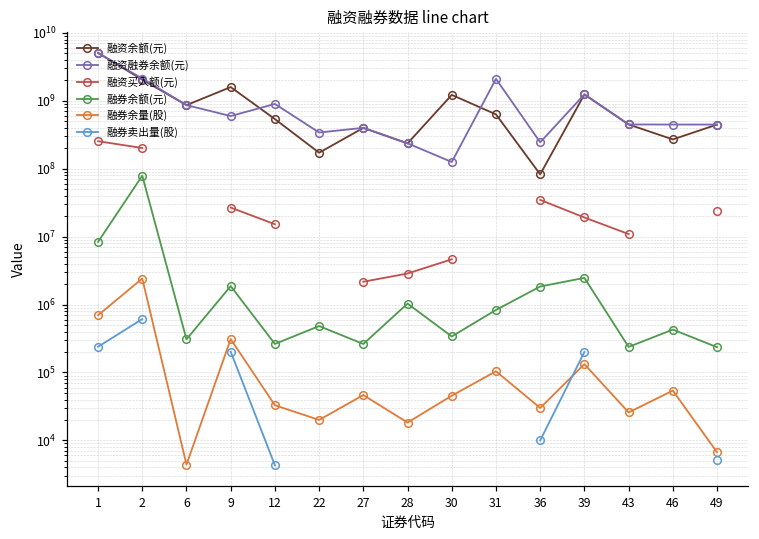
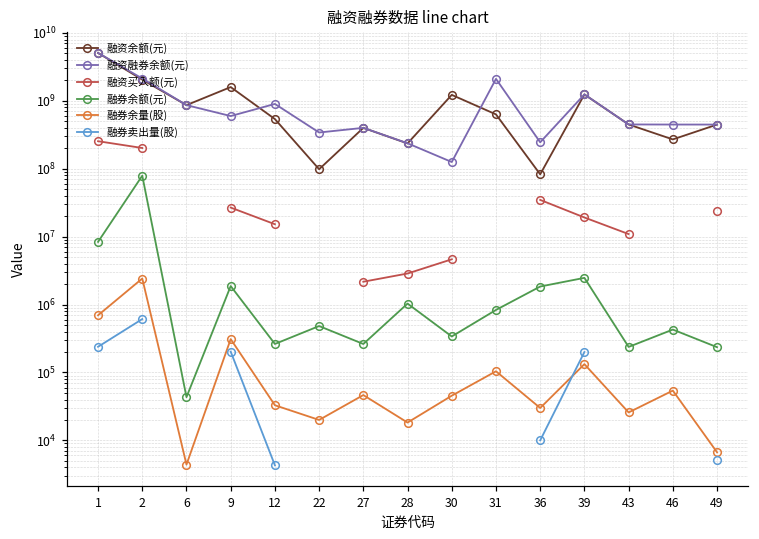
  {
    "融资余额(元)": {
      "9": 1600000000,
      "12": 500000000,
-     "22": 170000000,
+     "22": 100000000,
      "30": 1200000000,
      "31": 600000000,
      "36": 80000000,
      "46": 300000000
    },
    "融资融券余额(元)": {
      "9": 600000000,
      "12": 900000000,
      "22": 300000000,
      "30": 130000000,
      "31": 2100000000,
      "36": 250000000,
      "46": 400000000
    },
    "融券余额(元)": {
      "1": 8000000,
      "2": 80000000,
-     "6": 300000,
+     "6": 40000,
      "9": 1900000,
      "12": 260000,
      "22": 500000,
      "27": 260000,
      "28": 1000000,
      "30": 300000,
      "31": 800000,
      "36": 1800000,
      "39": 2500000,
      "43": 240000,
      "46": 400000,
      "49": 240000
    },
    "融券卖出量(股)": {
      "1": 240000,
      "2": 600000,
      "9": 200000,
      "12": 4000,
      "36": 10000,
      "39": 200000,
      "49": 5000
    }
  }
